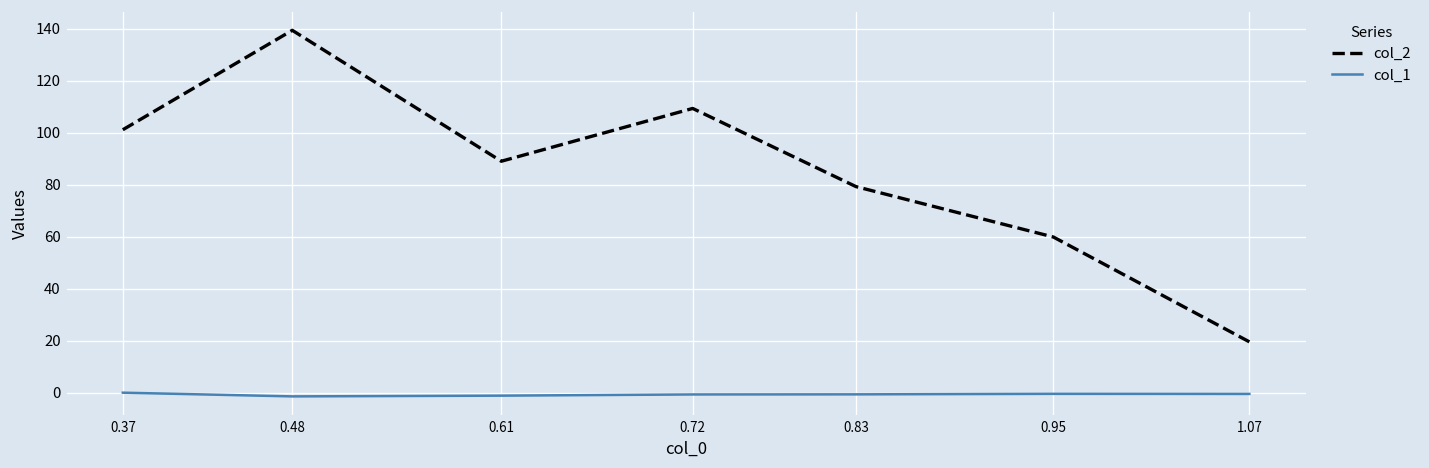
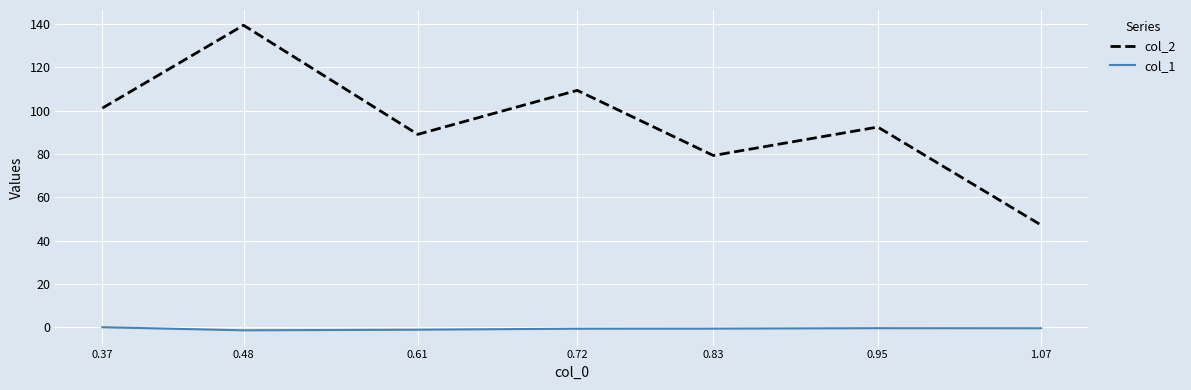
  {
    "col_2": {
      "0.37": 101,
      "0.48": 139,
      "0.61": 89,
      "0.72": 109,
      "0.83": 79,
-     "0.95": 60,
-     "1.07": 20
+     "0.95": 92,
+     "1.07": 47
    },
    "col_1": {
      "0.37": 0,
      "0.48": -1,
      "0.61": -1,
      "0.72": -1,
      "0.83": -1,
      "0.95": 0,
      "1.07": 0
    }
  }
